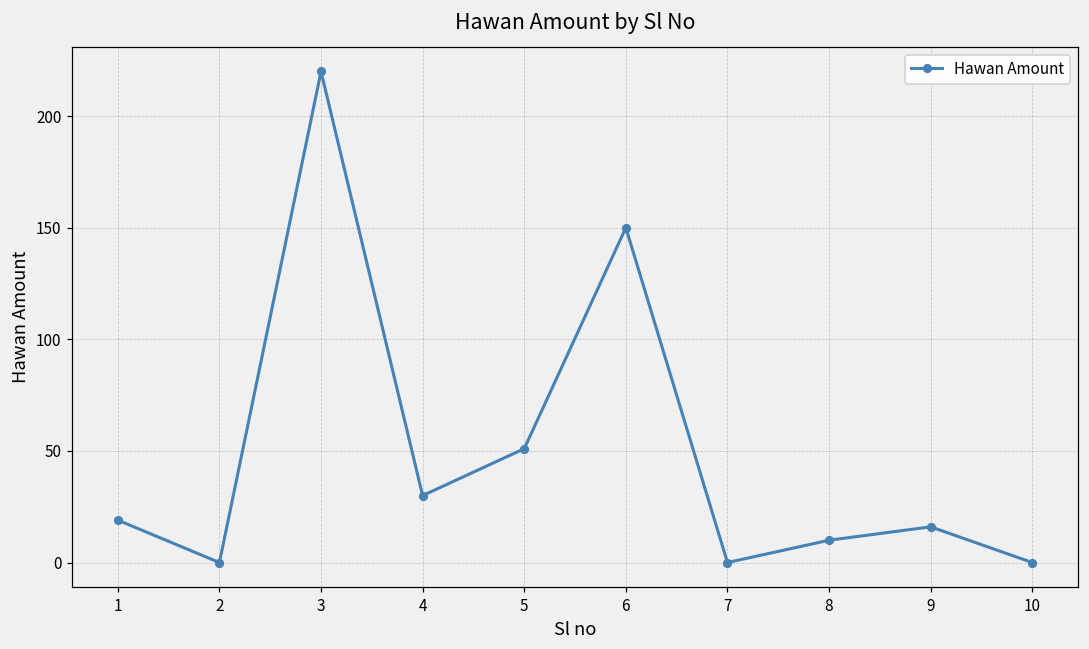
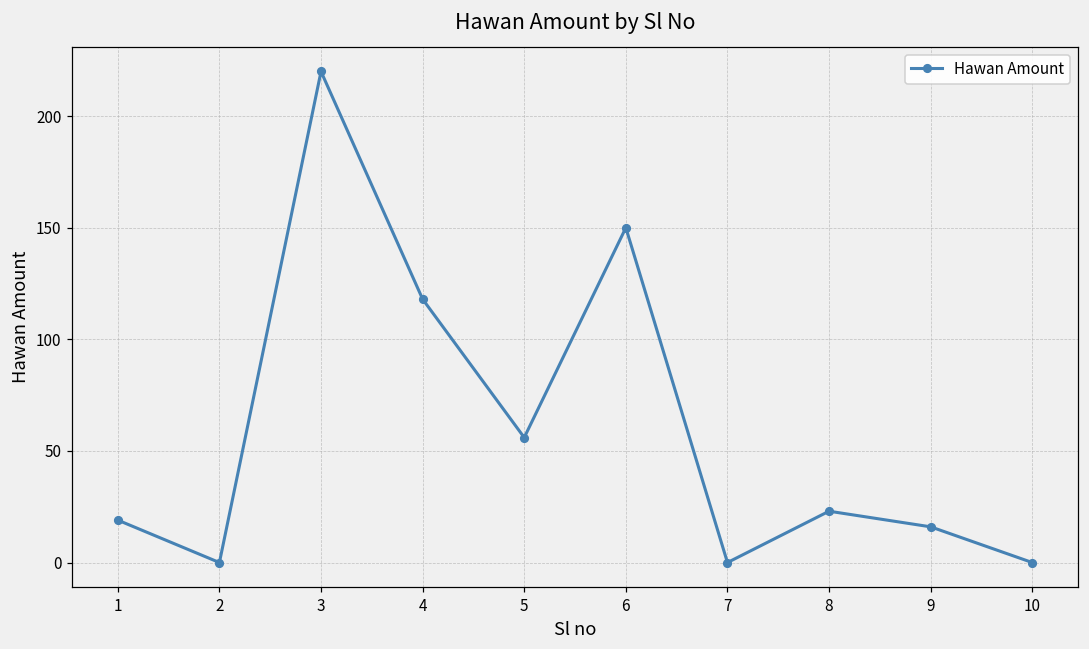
  {
    "1": 19,
    "2": 0,
    "3": 220,
-   "4": 30,
-   "5": 51,
+   "4": 118,
+   "5": 56,
    "6": 150,
    "7": 0,
-   "8": 10,
+   "8": 23,
    "9": 16,
    "10": 0
  }
